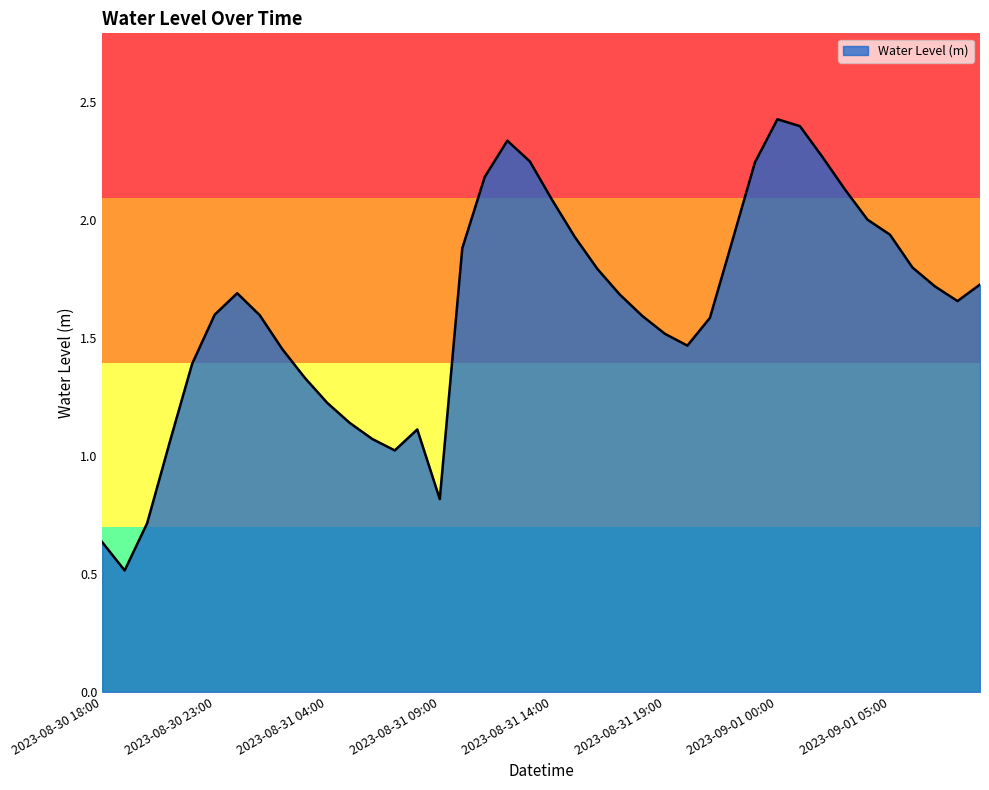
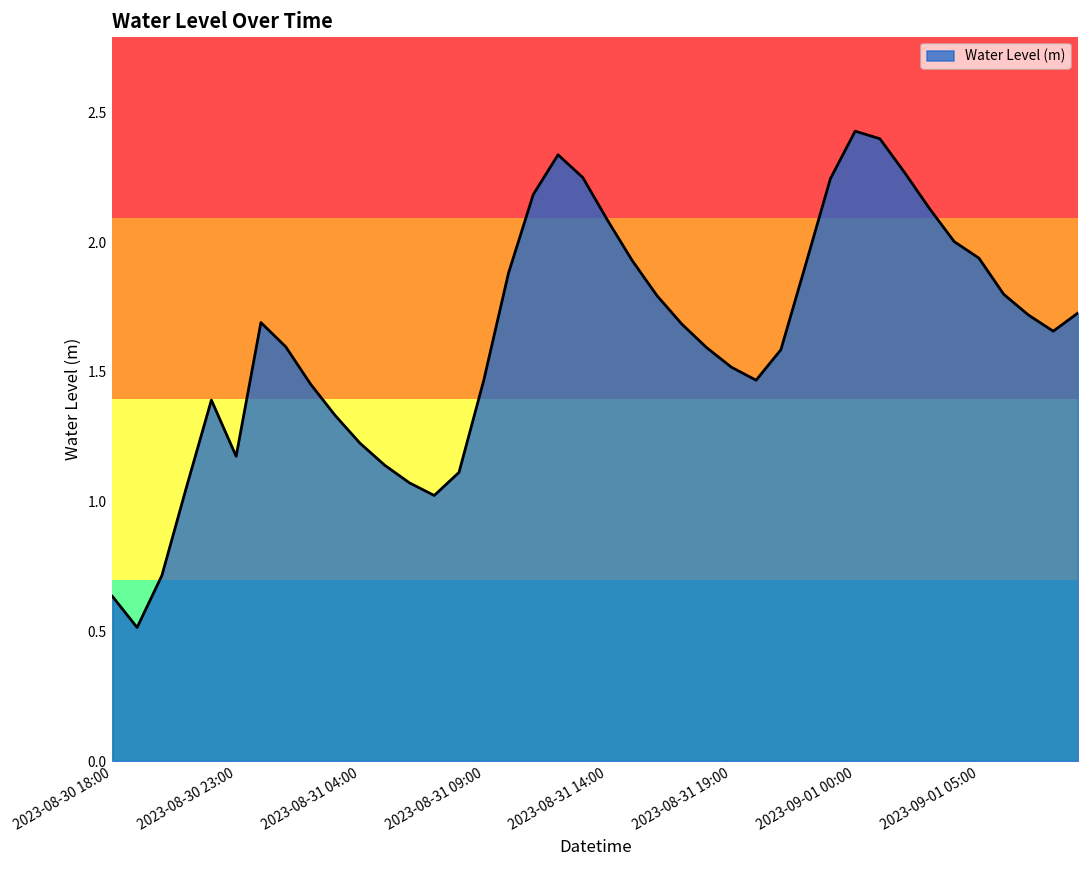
  {
    "2023-08-30 18:00": 0.63,
-   "2023-08-30 23:00": 1.60,
+   "2023-08-30 23:00": 1.17,
    "2023-08-31 04:00": 1.22,
-   "2023-08-31 09:00": 0.82,
+   "2023-08-31 09:00": 1.47,
    "2023-08-31 14:00": 2.08,
    "2023-08-31 19:00": 1.52,
    "2023-09-01 00:00": 2.43,
    "2023-09-01 05:00": 1.94
  }
